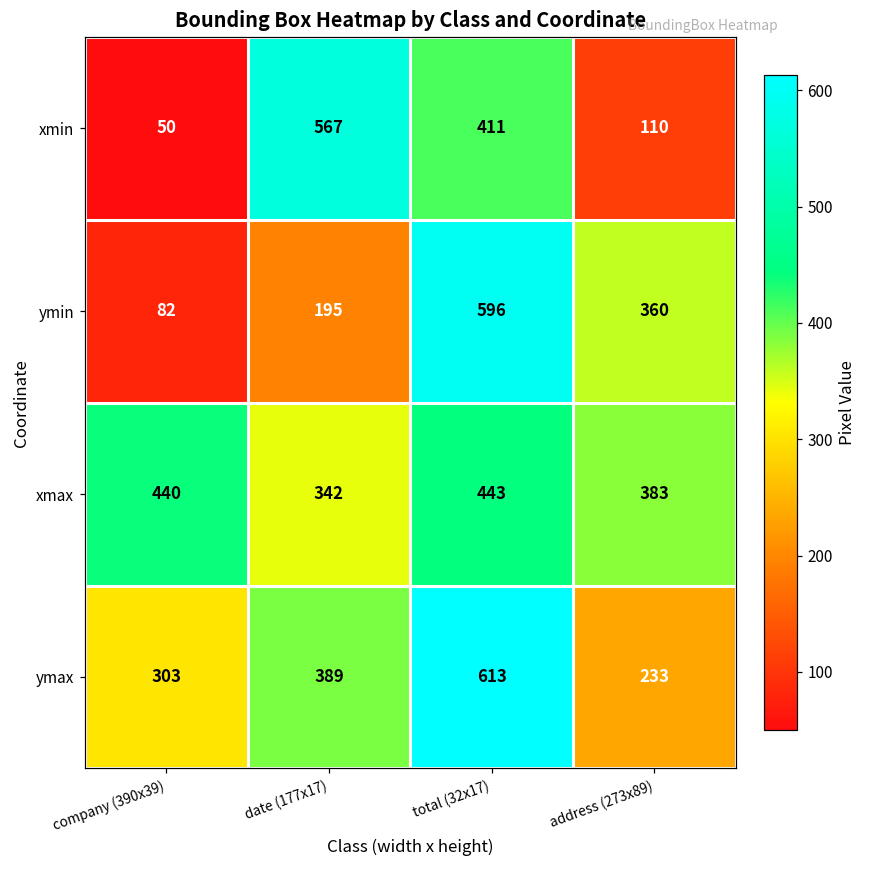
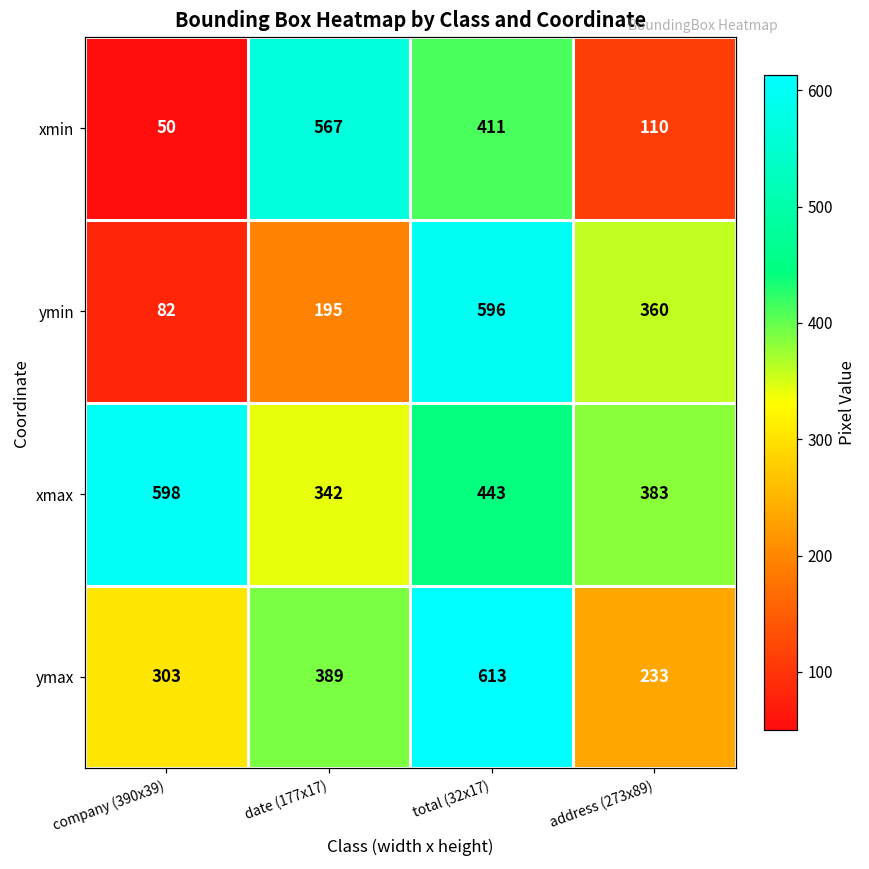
  {
    "xmin": {
      "company (390x39)": 50,
      "date (177x17)": 567,
      "total (32x17)": 411,
      "address (273x89)": 110
    },
    "ymin": {
      "company (390x39)": 82,
      "date (177x17)": 195,
      "total (32x17)": 596,
      "address (273x89)": 360
    },
    "xmax": {
-     "company (390x39)": 440,
+     "company (390x39)": 598,
      "date (177x17)": 342,
      "total (32x17)": 443,
      "address (273x89)": 383
    },
    "ymax": {
      "company (390x39)": 303,
      "date (177x17)": 389,
      "total (32x17)": 613,
      "address (273x89)": 233
    }
  }
